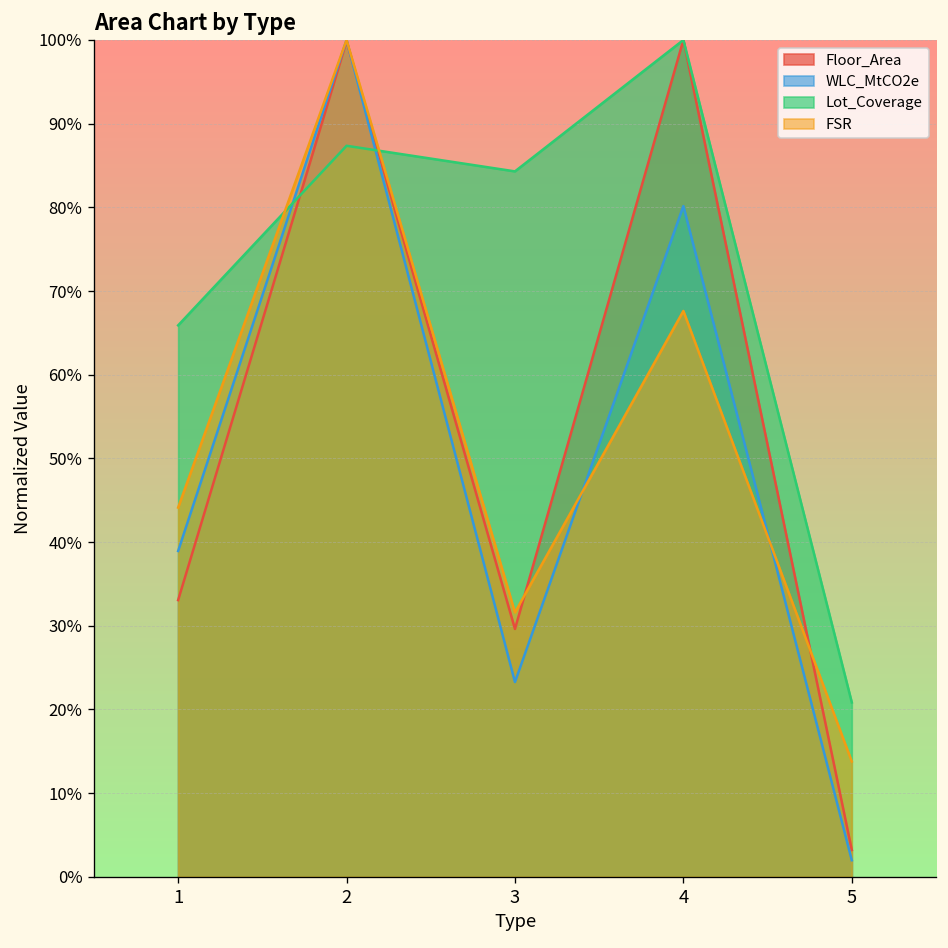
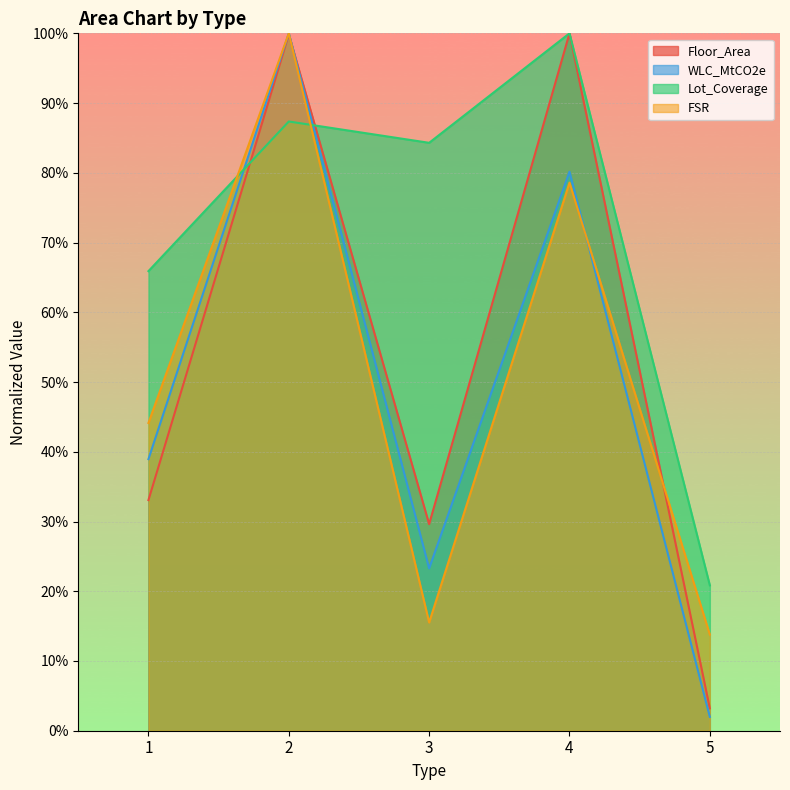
  {
    "Floor_Area": {
      "1": "33%",
      "3": "30%",
      "5": "3%"
    },
    "WLC_MtCO2e": {
      "1": "39%",
      "3": "23%",
      "4": "80%",
      "5": "2%"
    },
    "Lot_Coverage": {
      "1": "66%",
      "2": "87%",
      "3": "84%",
      "5": "21%"
    },
    "FSR": {
      "1": "44%",
-     "3": "32%",
-     "4": "68%",
+     "3": "16%",
+     "4": "79%",
      "5": "14%"
    }
  }
